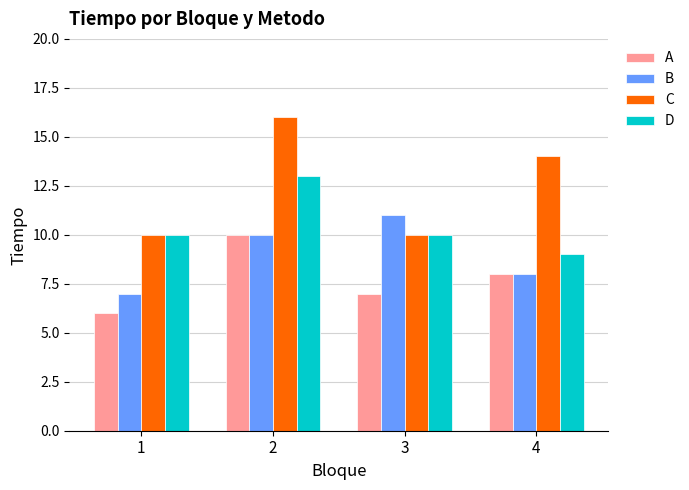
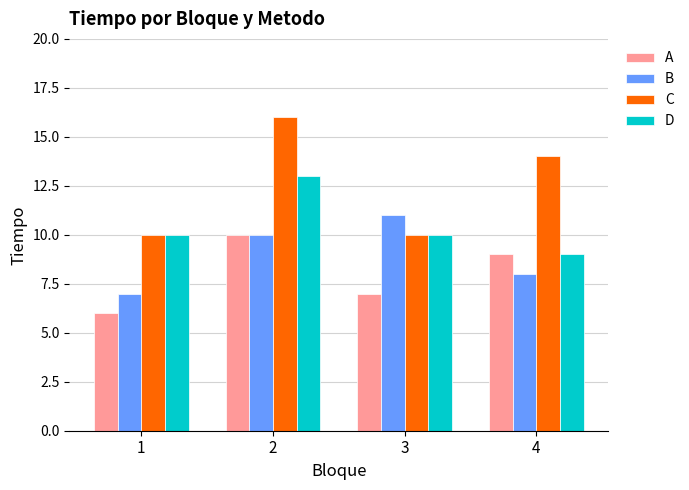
  {
    "A": {
      "1": 6,
      "2": 10,
      "3": 7,
-     "4": 8
+     "4": 9
    },
    "B": {
      "1": 7,
      "2": 10,
      "3": 11,
      "4": 8
    },
    "C": {
      "1": 10,
      "2": 16,
      "3": 10,
      "4": 14
    },
    "D": {
      "1": 10,
      "2": 13,
      "3": 10,
      "4": 9
    }
  }
